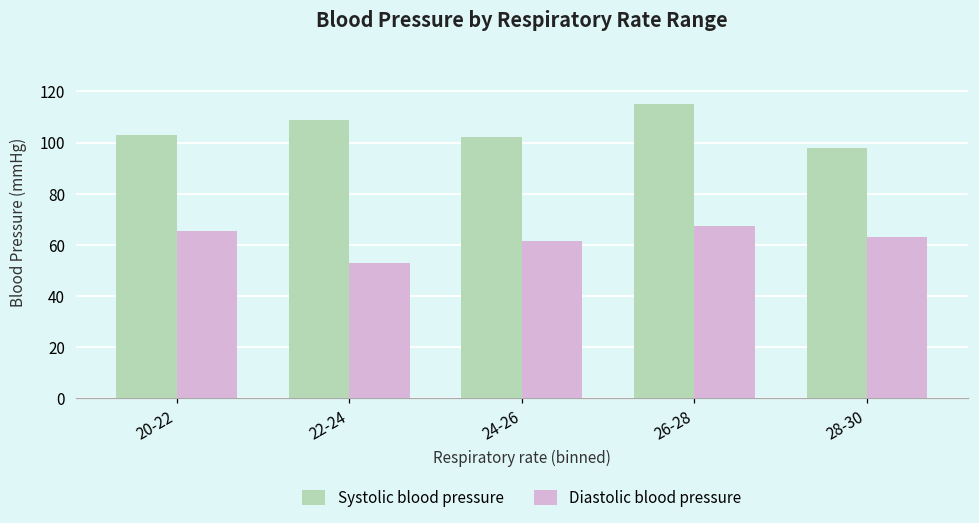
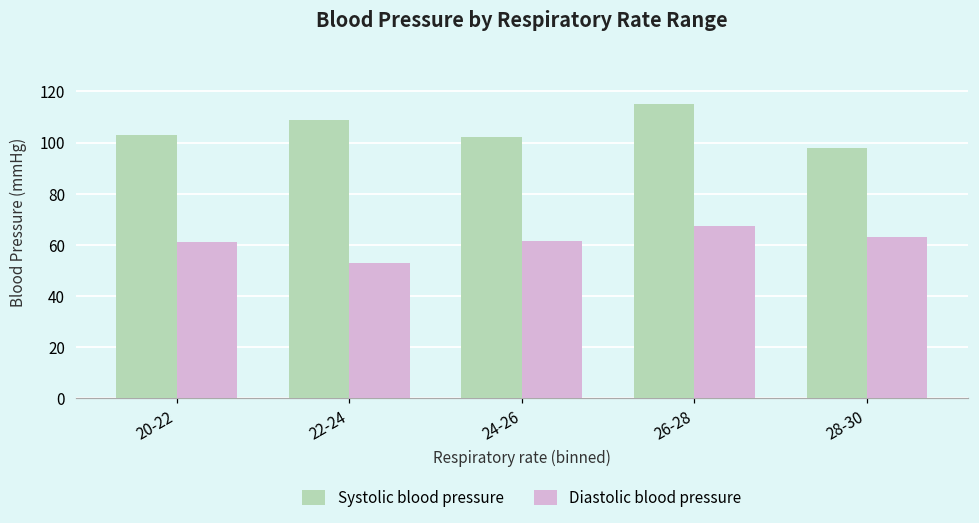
  {
    "Systolic blood pressure": {
      "20-22": 103,
      "22-24": 109,
      "24-26": 102,
      "26-28": 115,
      "28-30": 98
    },
    "Diastolic blood pressure": {
-     "20-22": 65,
+     "20-22": 61,
      "22-24": 53,
      "24-26": 62,
      "26-28": 67,
      "28-30": 63
    }
  }
